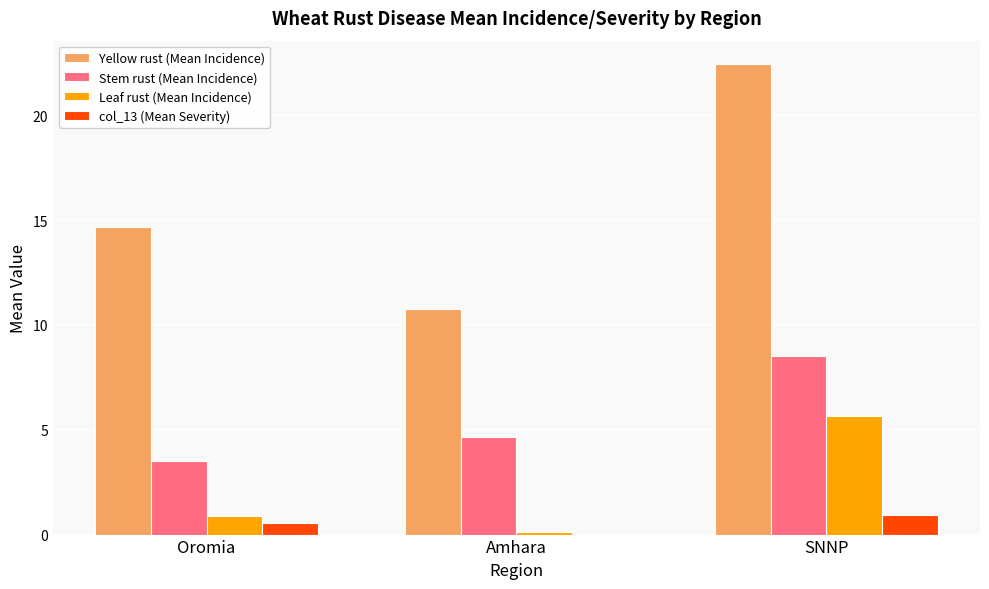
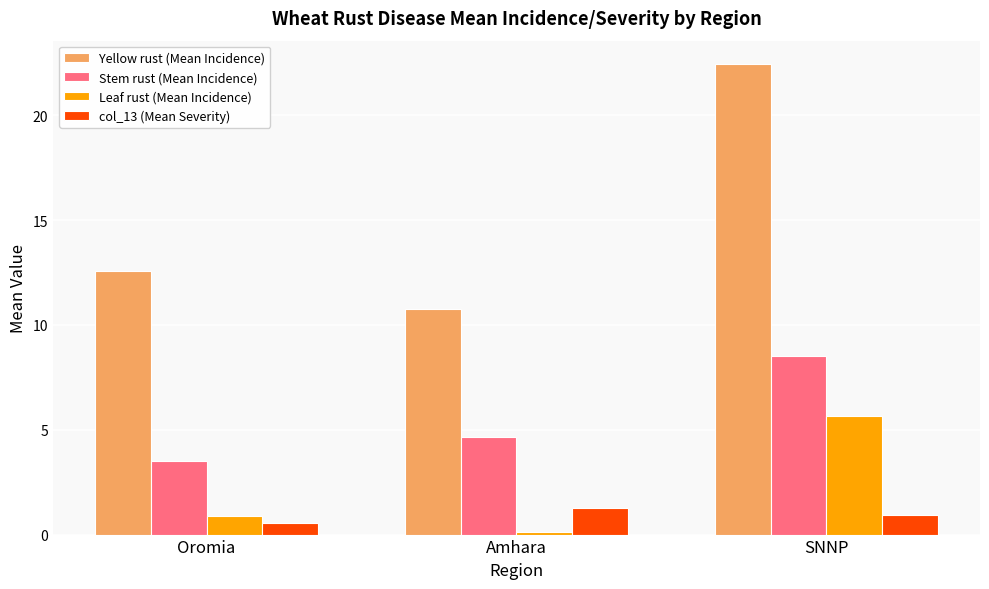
  {
    "Yellow rust (Mean Incidence)": {
-     "Oromia": 14.7,
+     "Oromia": 12.6,
      "Amhara": 10.7,
      "SNNP": 22.4
    },
    "Stem rust (Mean Incidence)": {
      "Oromia": 3.5,
      "Amhara": 4.7,
      "SNNP": 8.5
    },
    "Leaf rust (Mean Incidence)": {
      "Oromia": 0.9,
      "SNNP": 5.7
    },
    "col_13 (Mean Severity)": {
      "Oromia": 0.6,
-     "Amhara": 0.0,
+     "Amhara": 1.3,
      "SNNP": 1.0
    }
  }
